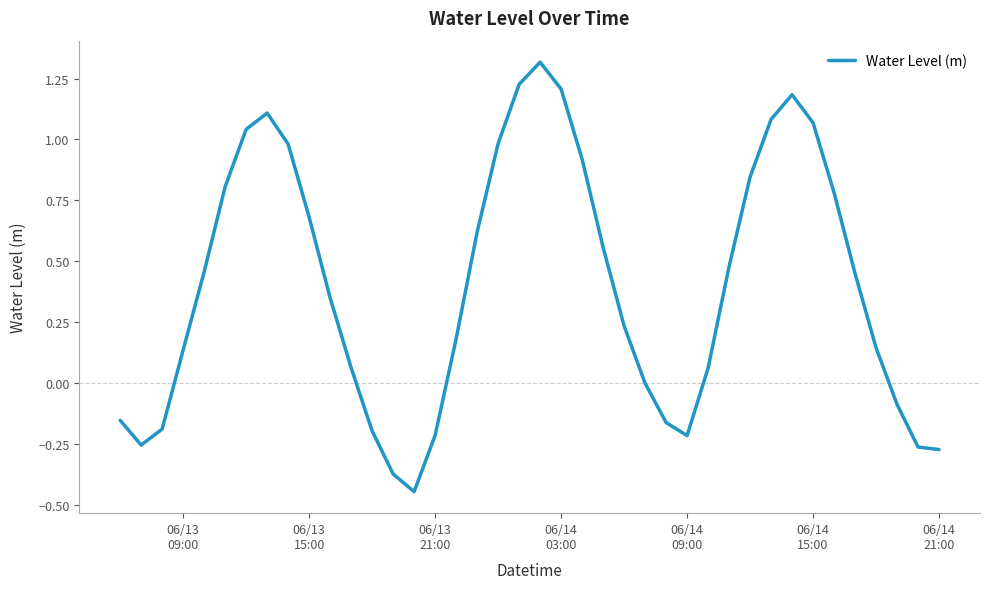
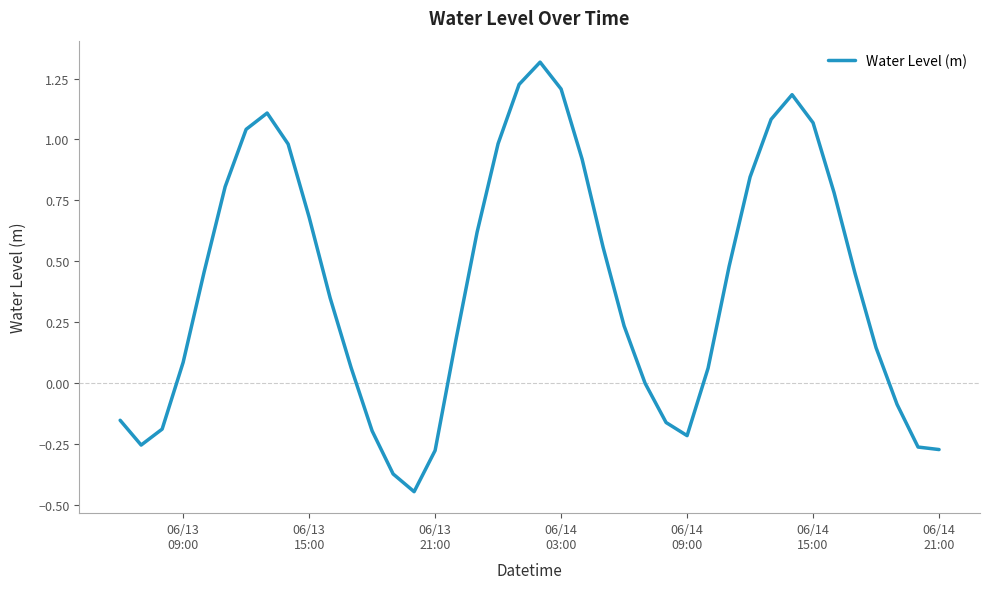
  {
-   "06/13 09:00": 0.14,
+   "06/13 09:00": 0.09,
    "06/13 15:00": 0.68,
-   "06/13 21:00": -0.21,
+   "06/13 21:00": -0.28,
    "06/14 03:00": 1.21,
    "06/14 09:00": -0.22,
    "06/14 15:00": 1.07,
    "06/14 21:00": -0.27
  }
